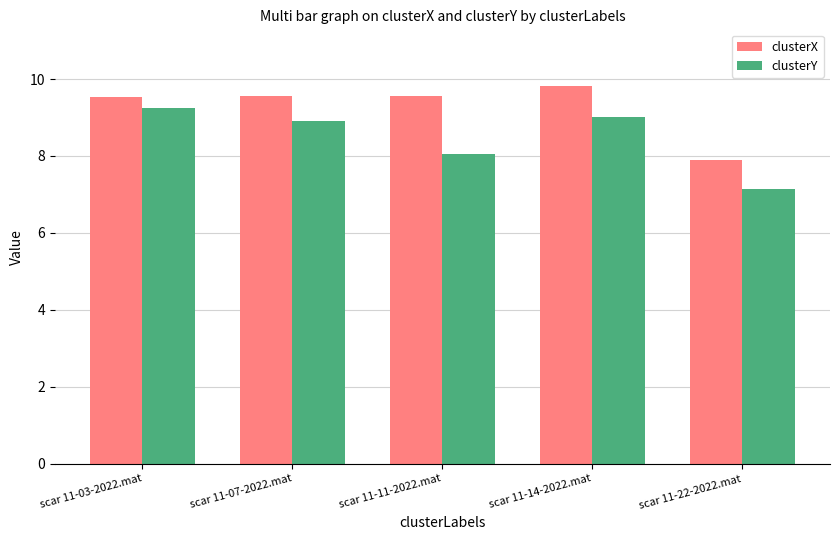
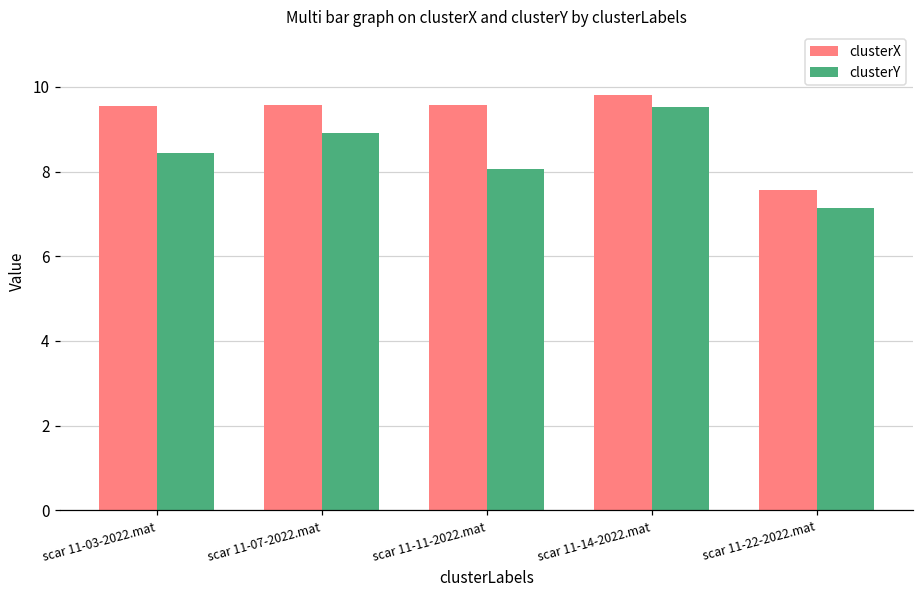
  {
    "clusterX": {
      "scar 11-03-2022.mat": 9.5,
      "scar 11-07-2022.mat": 9.6,
      "scar 11-11-2022.mat": 9.6,
      "scar 11-14-2022.mat": 9.8,
-     "scar 11-22-2022.mat": 7.9
+     "scar 11-22-2022.mat": 7.6
    },
    "clusterY": {
-     "scar 11-03-2022.mat": 9.2,
+     "scar 11-03-2022.mat": 8.4,
      "scar 11-07-2022.mat": 8.9,
      "scar 11-11-2022.mat": 8.1,
-     "scar 11-14-2022.mat": 9.0,
+     "scar 11-14-2022.mat": 9.5,
      "scar 11-22-2022.mat": 7.1
    }
  }
